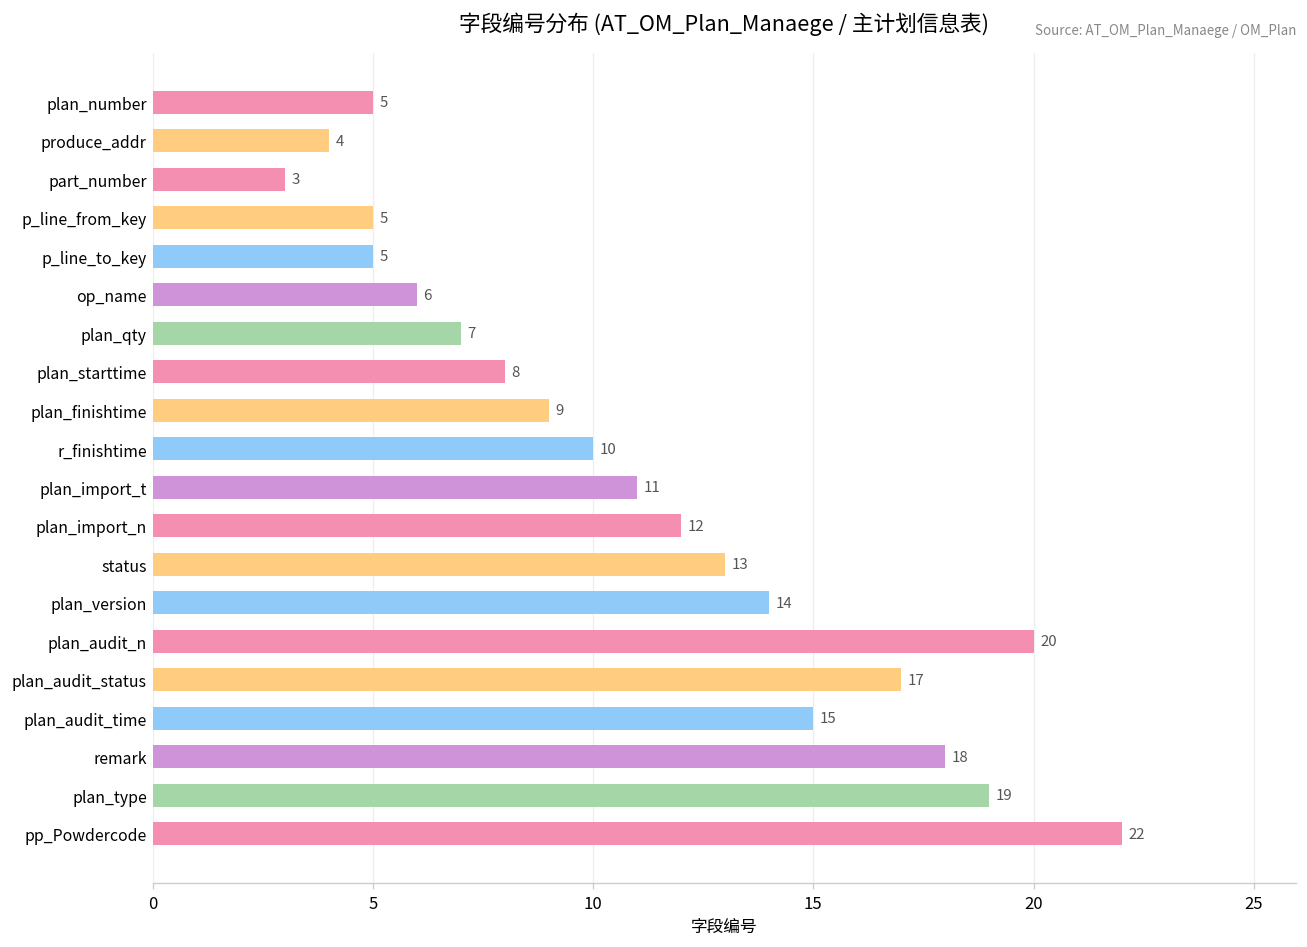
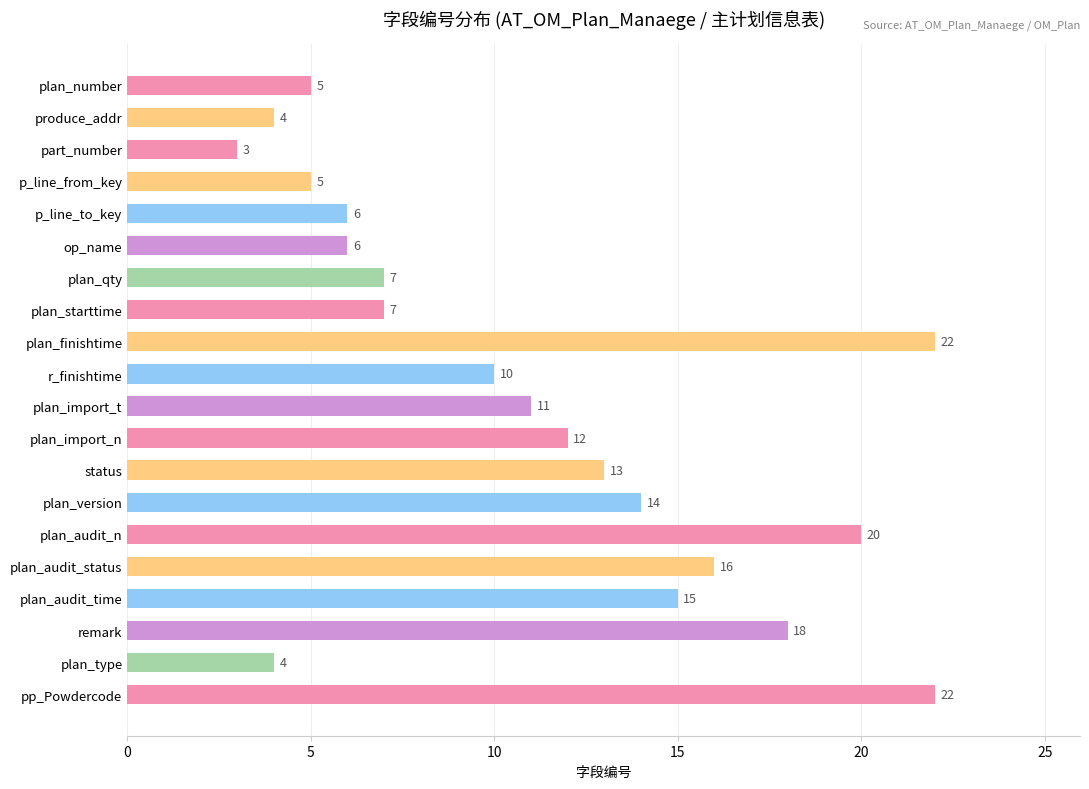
  {
    "plan_number": 5,
    "produce_addr": 4,
    "part_number": 3,
    "p_line_from_key": 5,
-   "p_line_to_key": 5,
+   "p_line_to_key": 6,
    "op_name": 6,
    "plan_qty": 7,
-   "plan_starttime": 8,
-   "plan_finishtime": 9,
+   "plan_starttime": 7,
+   "plan_finishtime": 22,
    "r_finishtime": 10,
    "plan_import_t": 11,
    "plan_import_n": 12,
    "status": 13,
    "plan_version": 14,
    "plan_audit_n": 20,
-   "plan_audit_status": 17,
+   "plan_audit_status": 16,
    "plan_audit_time": 15,
    "remark": 18,
-   "plan_type": 19,
+   "plan_type": 4,
    "pp_Powdercode": 22
  }
